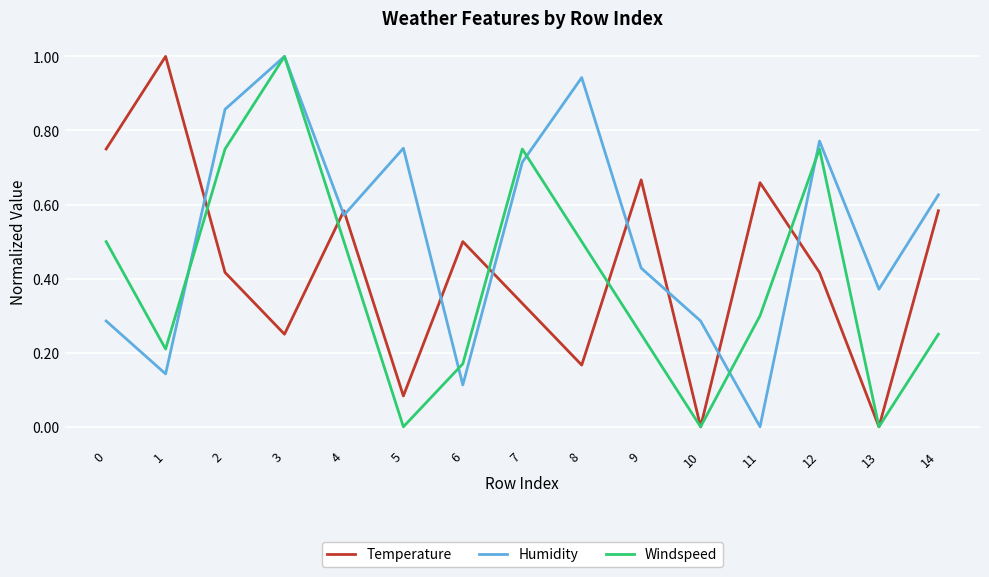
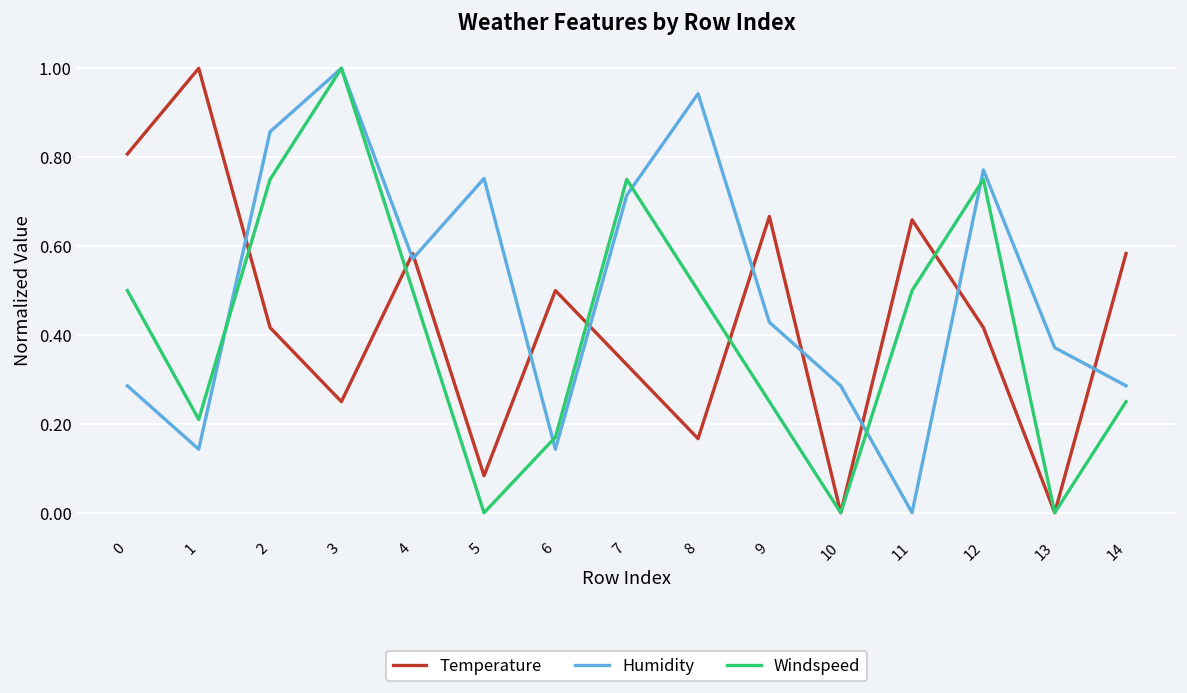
  {
    "Temperature": {
-     "0": 0.75,
+     "0": 0.81,
      "1": 1.00,
      "2": 0.42,
      "3": 0.25,
      "4": 0.58,
      "5": 0.08,
      "6": 0.50,
      "7": 0.33,
      "8": 0.17,
      "9": 0.67,
      "11": 0.66,
      "12": 0.42,
      "14": 0.58
    },
    "Humidity": {
      "0": 0.29,
      "1": 0.14,
      "2": 0.86,
      "4": 0.57,
      "5": 0.75,
-     "6": 0.11,
+     "6": 0.14,
      "7": 0.71,
      "8": 0.94,
      "9": 0.43,
      "10": 0.29,
      "11": 0.00,
      "12": 0.77,
      "13": 0.37,
-     "14": 0.63
+     "14": 0.29
    },
    "Windspeed": {
      "0": 0.5,
      "1": 0.21,
      "2": 0.75,
      "4": 0.5,
      "5": 0.0,
      "6": 0.17,
      "7": 0.75,
      "8": 0.5,
      "9": 0.25,
-     "11": 0.3,
+     "11": 0.5,
      "12": 0.75,
      "14": 0.25
    }
  }
